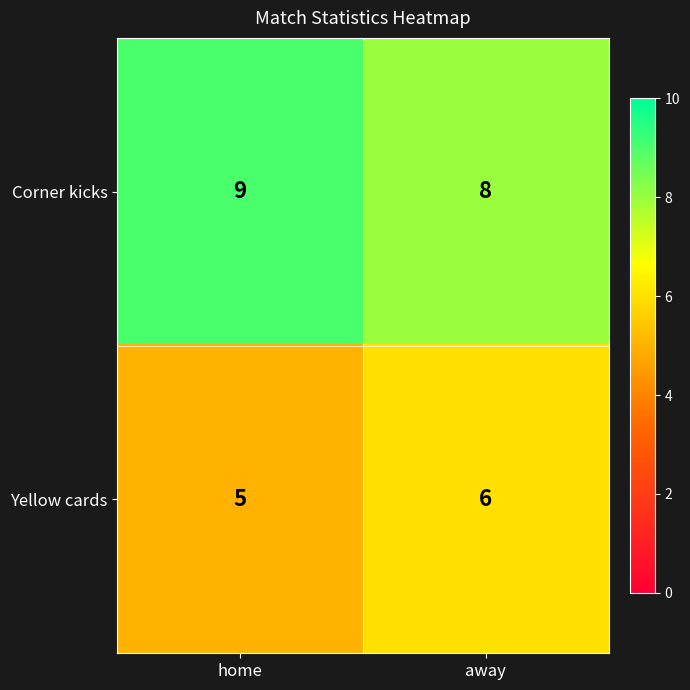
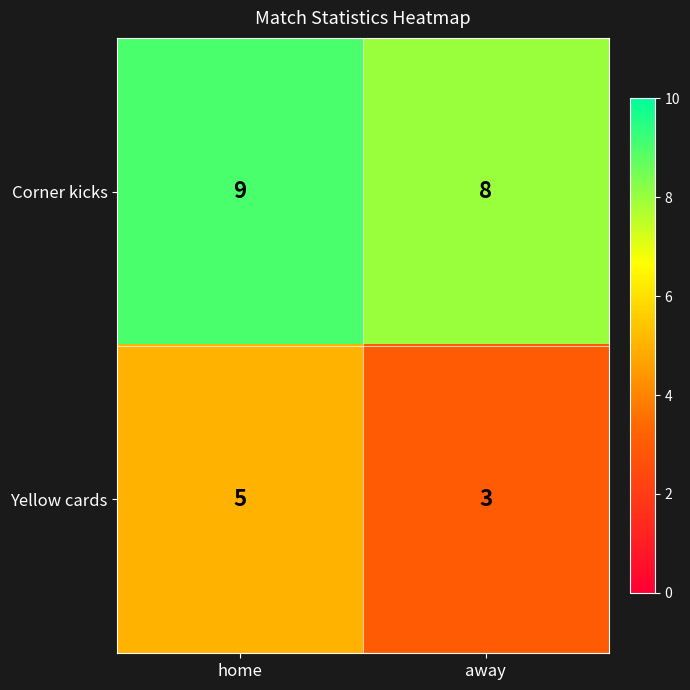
  {
    "Corner kicks": {
      "home": 9,
      "away": 8
    },
    "Yellow cards": {
      "home": 5,
-     "away": 6
+     "away": 3
    }
  }
